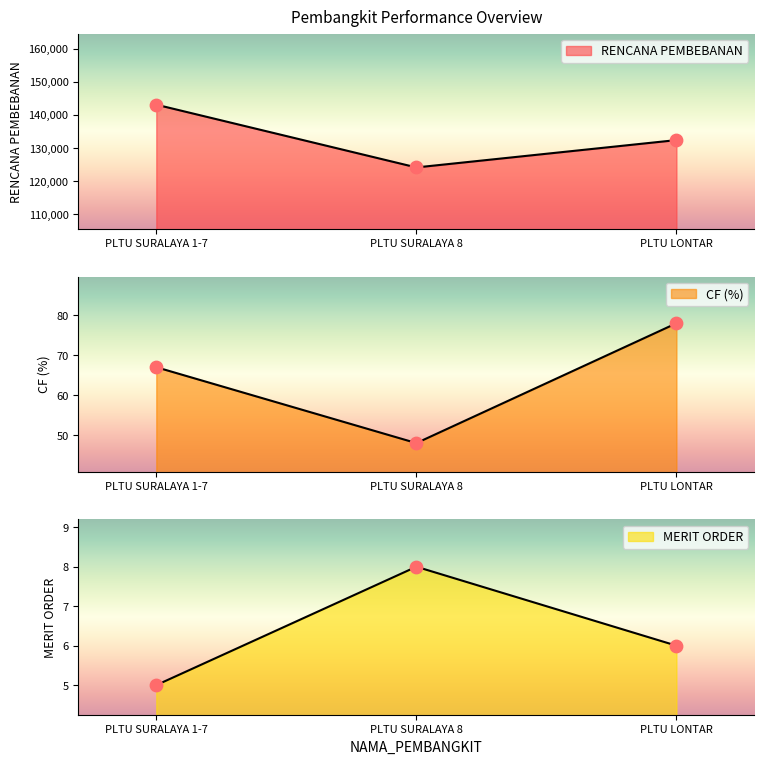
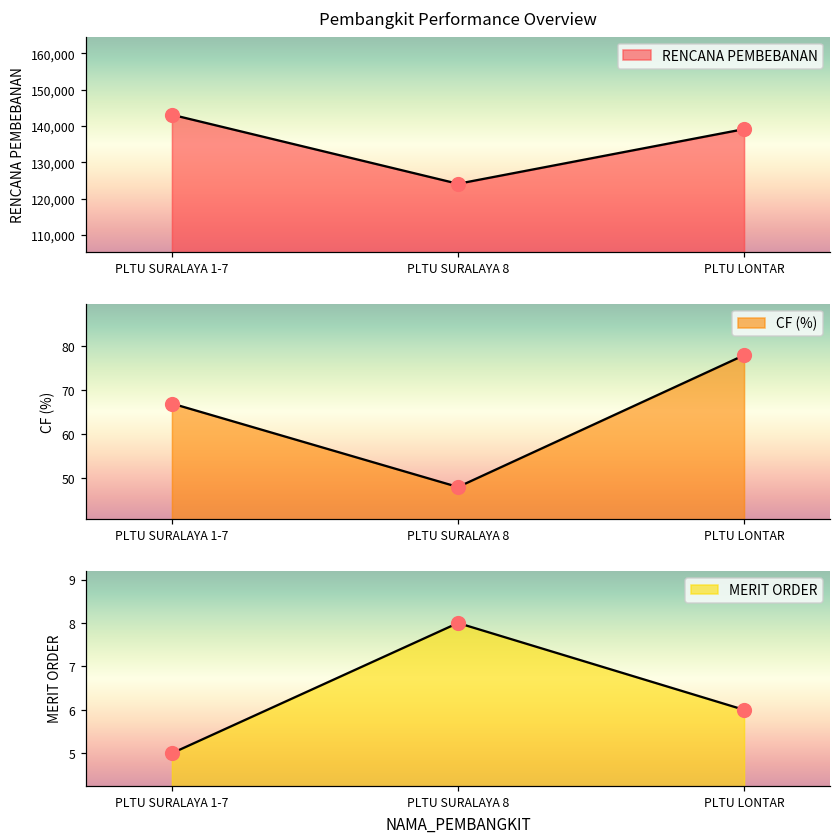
  {
    "Pembangkit Performance Overview": {
      "PLTU SURALAYA 1-7": "143,000",
      "PLTU SURALAYA 8": "124,000",
-     "PLTU LONTAR": "132,000"
+     "PLTU LONTAR": "139,000"
    }
  }
